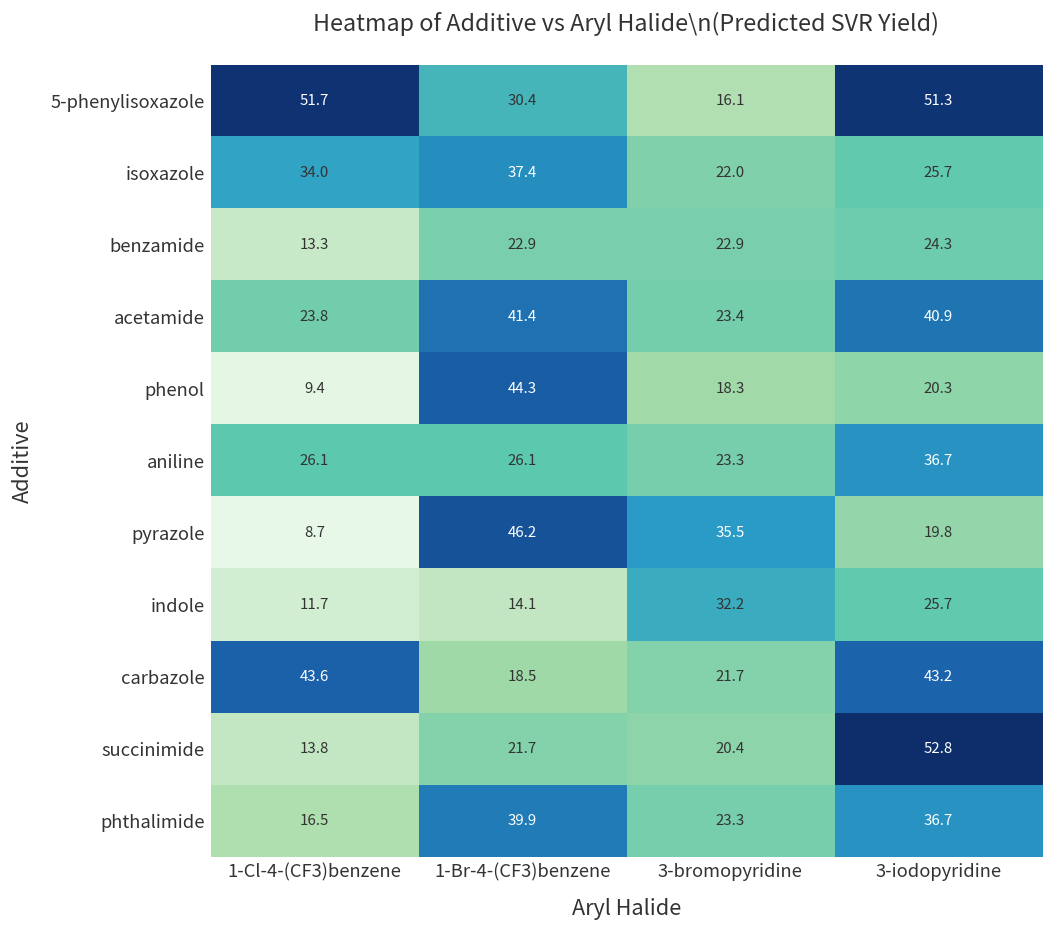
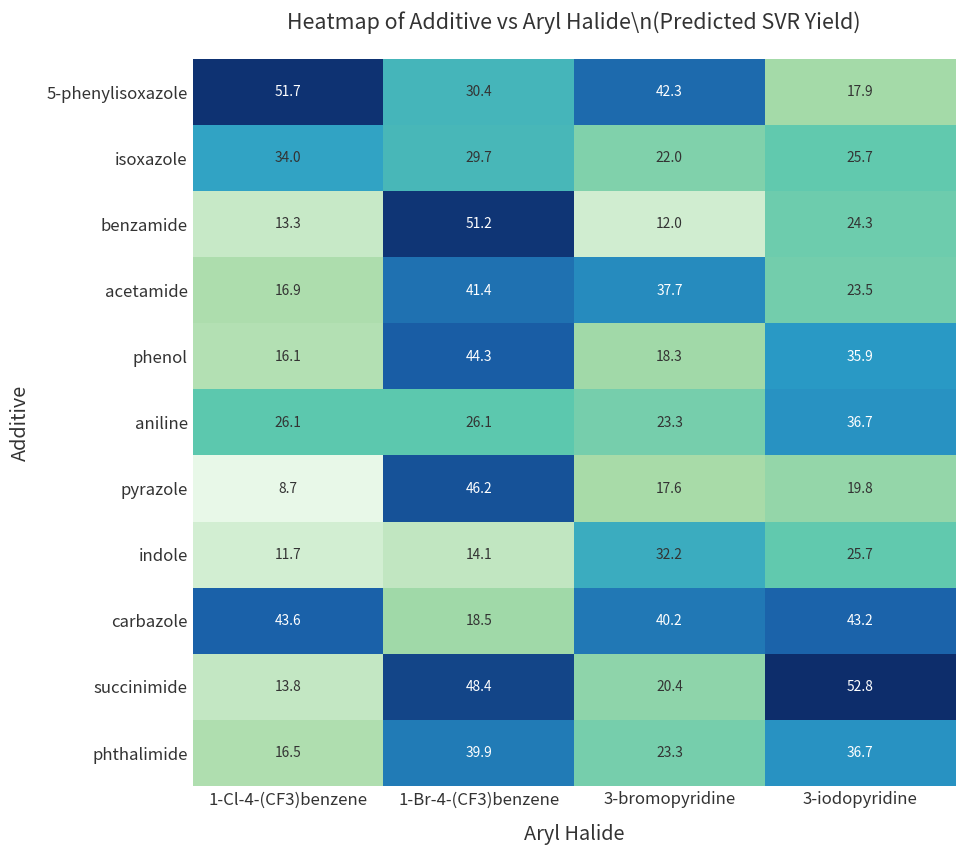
  {
    "5-phenylisoxazole": {
      "1-Cl-4-(CF3)benzene": 51.7,
      "1-Br-4-(CF3)benzene": 30.4,
-     "3-bromopyridine": 16.1,
-     "3-iodopyridine": 51.3
+     "3-bromopyridine": 42.3,
+     "3-iodopyridine": 17.9
    },
    "isoxazole": {
      "1-Cl-4-(CF3)benzene": 34.0,
-     "1-Br-4-(CF3)benzene": 37.4,
+     "1-Br-4-(CF3)benzene": 29.7,
      "3-bromopyridine": 22.0,
      "3-iodopyridine": 25.7
    },
    "benzamide": {
      "1-Cl-4-(CF3)benzene": 13.3,
-     "1-Br-4-(CF3)benzene": 22.9,
-     "3-bromopyridine": 22.9,
+     "1-Br-4-(CF3)benzene": 51.2,
+     "3-bromopyridine": 12.0,
      "3-iodopyridine": 24.3
    },
    "acetamide": {
-     "1-Cl-4-(CF3)benzene": 23.8,
+     "1-Cl-4-(CF3)benzene": 16.9,
      "1-Br-4-(CF3)benzene": 41.4,
-     "3-bromopyridine": 23.4,
-     "3-iodopyridine": 40.9
+     "3-bromopyridine": 37.7,
+     "3-iodopyridine": 23.5
    },
    "phenol": {
-     "1-Cl-4-(CF3)benzene": 9.4,
+     "1-Cl-4-(CF3)benzene": 16.1,
      "1-Br-4-(CF3)benzene": 44.3,
      "3-bromopyridine": 18.3,
-     "3-iodopyridine": 20.3
+     "3-iodopyridine": 35.9
    },
    "aniline": {
      "1-Cl-4-(CF3)benzene": 26.1,
      "1-Br-4-(CF3)benzene": 26.1,
      "3-bromopyridine": 23.3,
      "3-iodopyridine": 36.7
    },
    "pyrazole": {
      "1-Cl-4-(CF3)benzene": 8.7,
      "1-Br-4-(CF3)benzene": 46.2,
-     "3-bromopyridine": 35.5,
+     "3-bromopyridine": 17.6,
      "3-iodopyridine": 19.8
    },
    "indole": {
      "1-Cl-4-(CF3)benzene": 11.7,
      "1-Br-4-(CF3)benzene": 14.1,
      "3-bromopyridine": 32.2,
      "3-iodopyridine": 25.7
    },
    "carbazole": {
      "1-Cl-4-(CF3)benzene": 43.6,
      "1-Br-4-(CF3)benzene": 18.5,
-     "3-bromopyridine": 21.7,
+     "3-bromopyridine": 40.2,
      "3-iodopyridine": 43.2
    },
    "succinimide": {
      "1-Cl-4-(CF3)benzene": 13.8,
-     "1-Br-4-(CF3)benzene": 21.7,
+     "1-Br-4-(CF3)benzene": 48.4,
      "3-bromopyridine": 20.4,
      "3-iodopyridine": 52.8
    },
    "phthalimide": {
      "1-Cl-4-(CF3)benzene": 16.5,
      "1-Br-4-(CF3)benzene": 39.9,
      "3-bromopyridine": 23.3,
      "3-iodopyridine": 36.7
    }
  }
